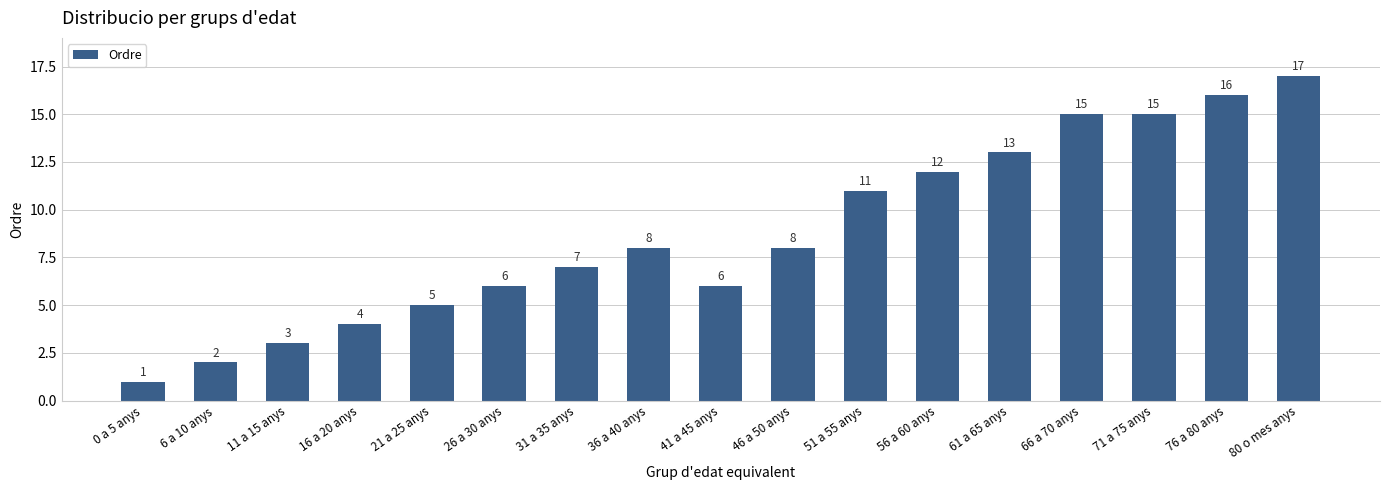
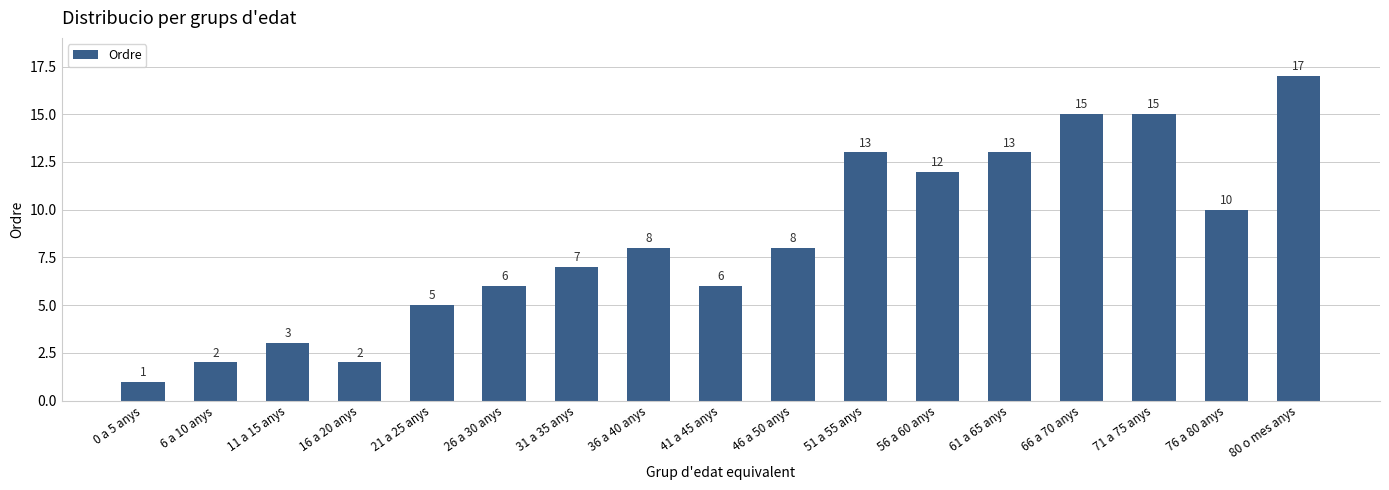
  {
    "0 a 5 anys": 1,
    "6 a 10 anys": 2,
    "11 a 15 anys": 3,
-   "16 a 20 anys": 4,
+   "16 a 20 anys": 2,
    "21 a 25 anys": 5,
    "26 a 30 anys": 6,
    "31 a 35 anys": 7,
    "36 a 40 anys": 8,
    "41 a 45 anys": 6,
    "46 a 50 anys": 8,
-   "51 a 55 anys": 11,
+   "51 a 55 anys": 13,
    "56 a 60 anys": 12,
    "61 a 65 anys": 13,
    "66 a 70 anys": 15,
    "71 a 75 anys": 15,
-   "76 a 80 anys": 16,
+   "76 a 80 anys": 10,
    "80 o mes anys": 17
  }
